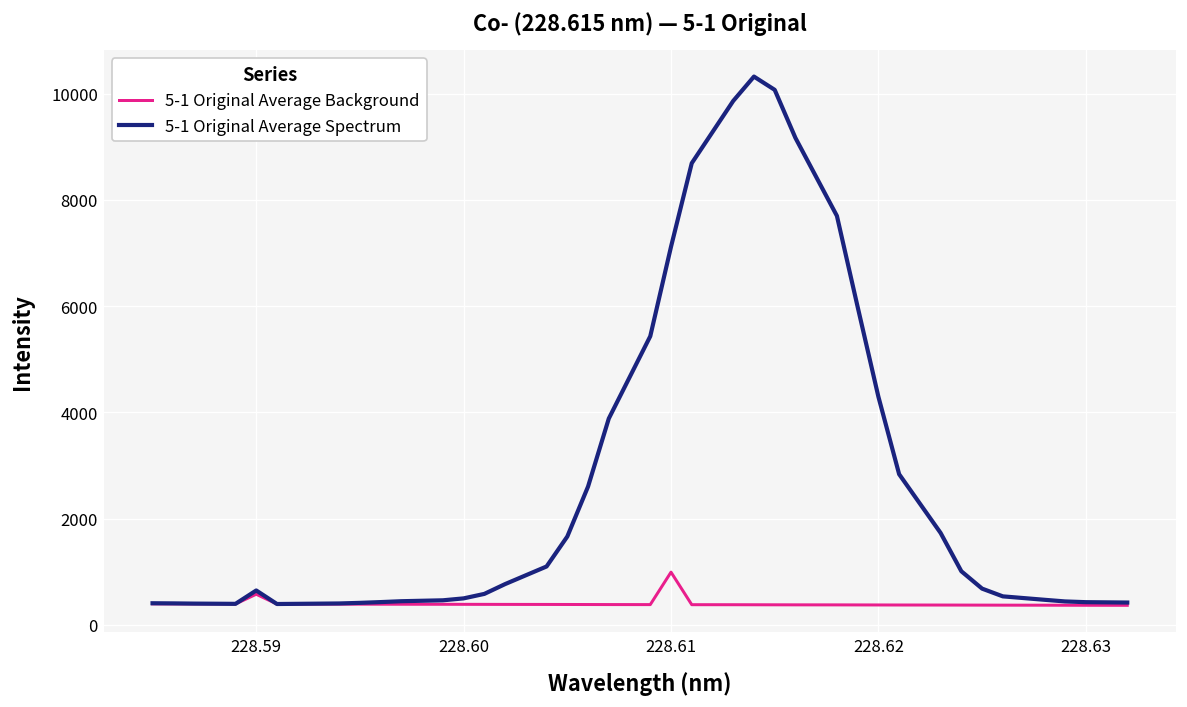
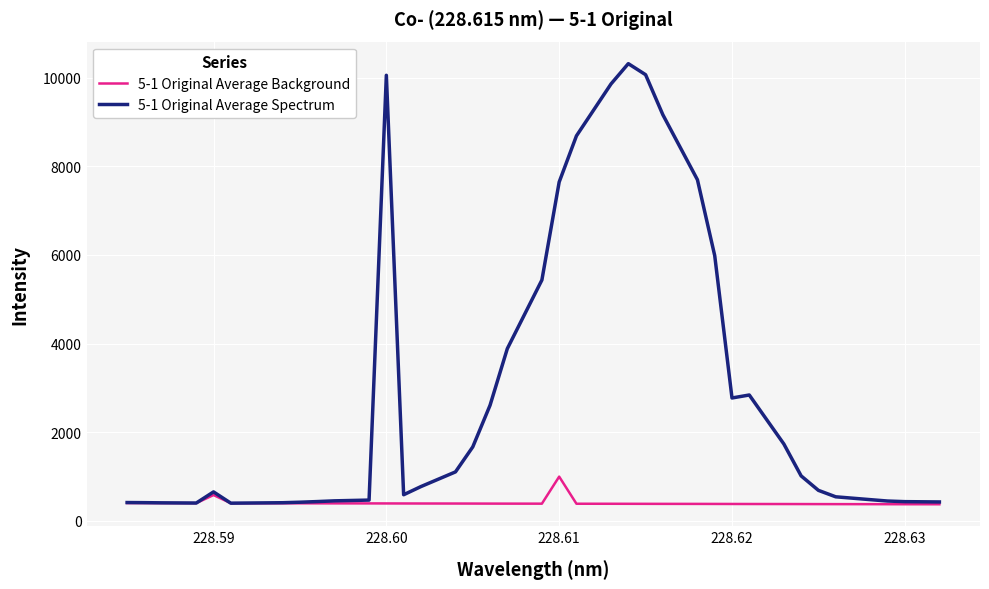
  {
    "5-1 Original Average Background": {
      "228.59": 600,
      "228.60": 400,
      "228.61": 1000,
      "228.62": 400,
      "228.63": 400
    },
    "5-1 Original Average Spectrum": {
      "228.59": 600,
-     "228.60": 500,
-     "228.61": 7100,
-     "228.62": 4300,
+     "228.60": 10100,
+     "228.61": 7600,
+     "228.62": 2800,
      "228.63": 400
    }
  }
